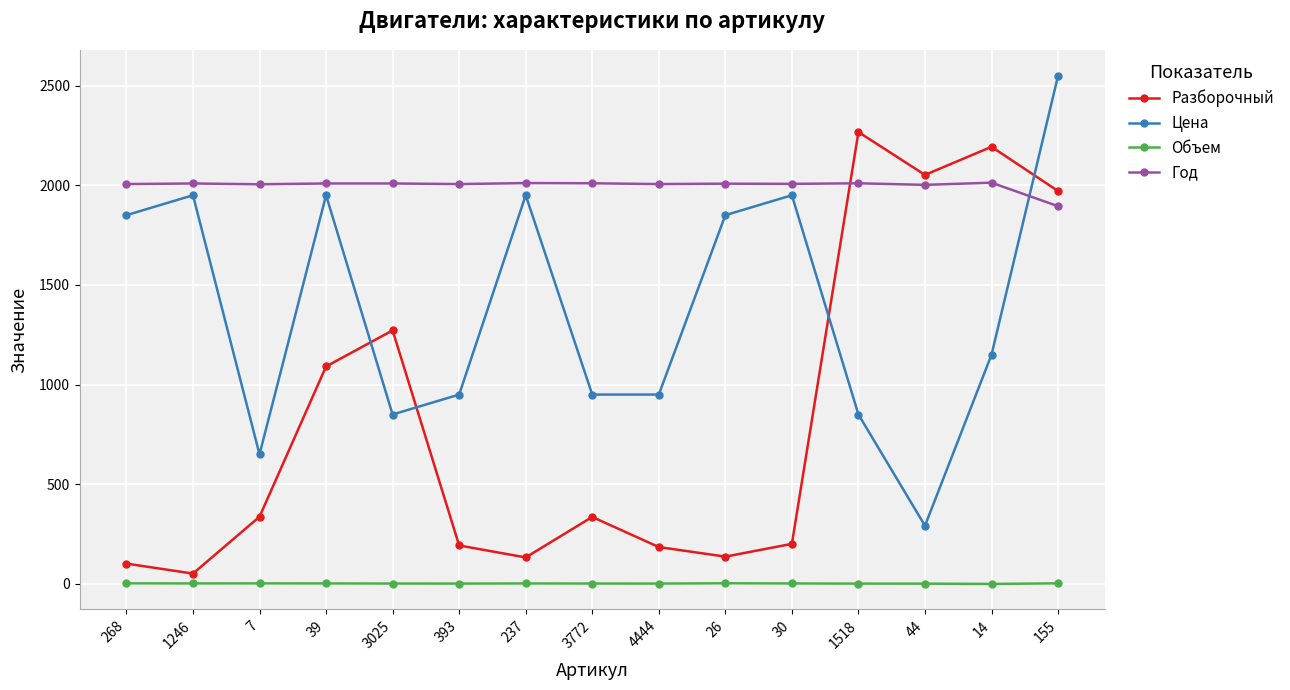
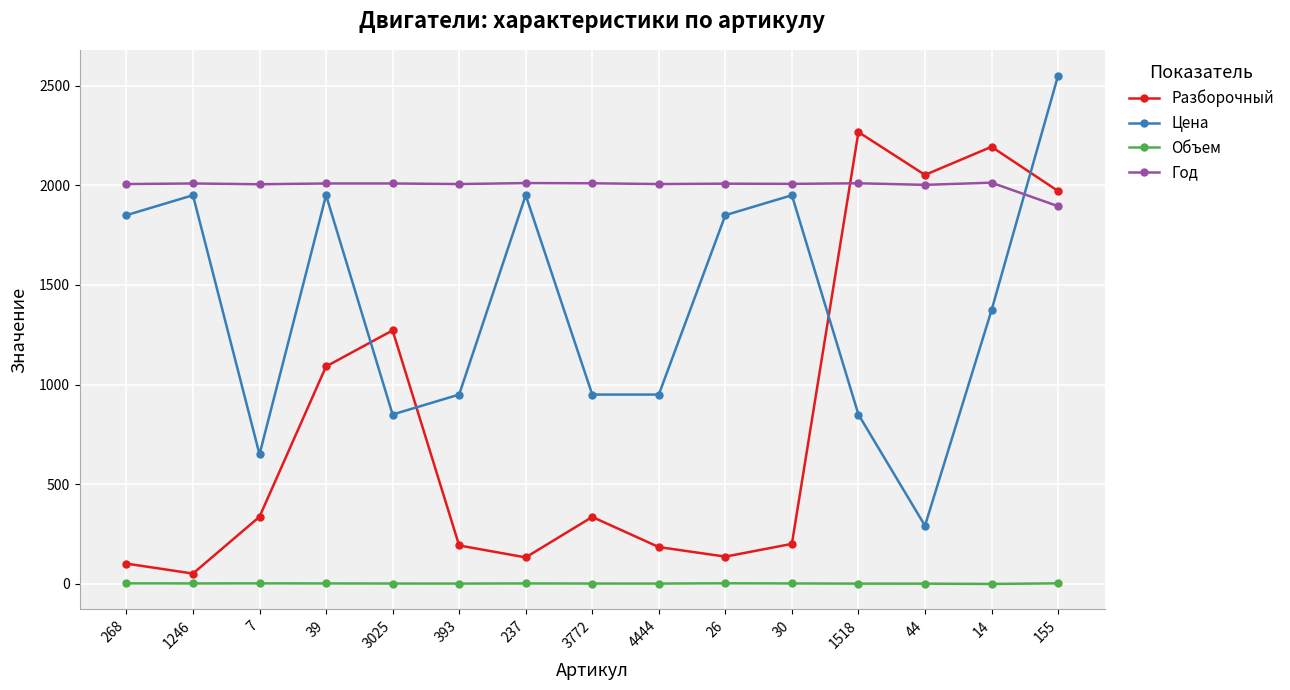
  {
    "Разборочный": {
      "268": 100,
      "1246": 50,
      "7": 340,
      "39": 1090,
      "3025": 1270,
      "393": 190,
      "237": 130,
      "3772": 340,
      "4444": 190,
      "26": 140,
      "30": 200,
      "1518": 2270,
      "44": 2050,
      "14": 2190,
      "155": 1970
    },
    "Цена": {
      "268": 1850,
      "1246": 1950,
      "7": 650,
      "39": 1950,
      "3025": 850,
      "393": 950,
      "237": 1950,
      "3772": 950,
      "4444": 950,
      "26": 1850,
      "30": 1950,
      "1518": 850,
      "44": 290,
-     "14": 1150,
+     "14": 1370,
      "155": 2550
    },
    "Объем": {
      "268": 0,
      "1246": 0,
      "7": 0,
      "39": 0,
      "3025": 0,
      "393": 0,
      "237": 0,
      "3772": 0,
      "4444": 0,
      "26": 0,
      "30": 0,
      "1518": 0,
      "44": 0,
      "14": 0,
      "155": 0
    },
    "Год": {
      "268": 2010,
      "1246": 2010,
      "7": 2010,
      "39": 2010,
      "3025": 2010,
      "393": 2010,
      "237": 2010,
      "3772": 2010,
      "4444": 2010,
      "26": 2010,
      "30": 2010,
      "1518": 2010,
      "44": 2000,
      "14": 2010,
      "155": 1900
    }
  }
